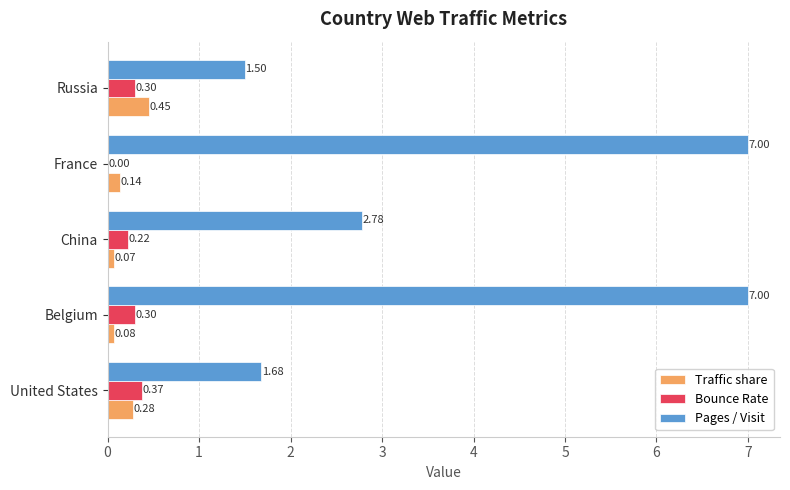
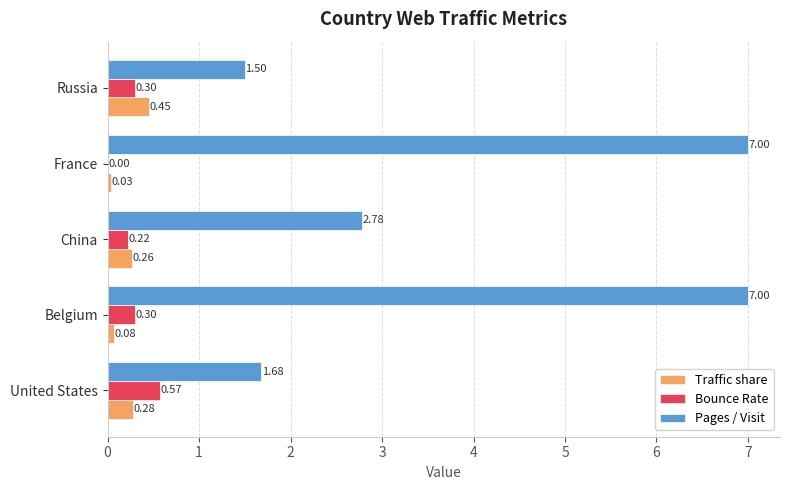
  {
    "Traffic share": {
      "Russia": 0.45,
-     "France": 0.14,
-     "China": 0.07,
+     "France": 0.03,
+     "China": 0.26,
      "Belgium": 0.08,
      "United States": 0.28
    },
    "Bounce Rate": {
      "Russia": 0.30,
      "France": 0.00,
      "China": 0.22,
      "Belgium": 0.30,
-     "United States": 0.37
+     "United States": 0.57
    },
    "Pages / Visit": {
      "Russia": 1.50,
      "France": 7.00,
      "China": 2.78,
      "Belgium": 7.00,
      "United States": 1.68
    }
  }
